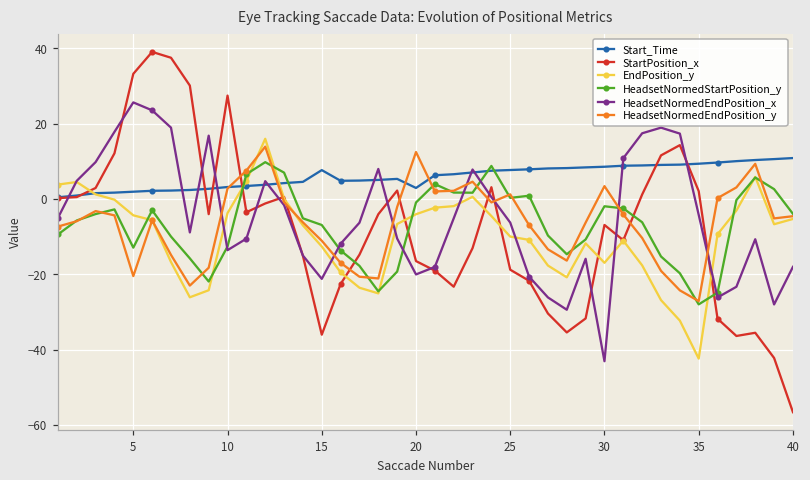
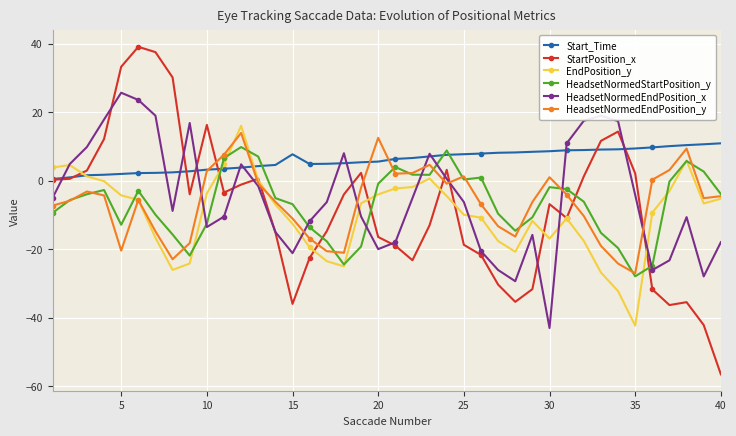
  {
    "Start_Time": {
      "5": 2,
      "15": 8,
-     "20": 3,
+     "20": 6,
      "25": 8,
      "30": 9,
      "35": 9,
      "40": 11
    },
    "StartPosition_x": {
      "5": 33,
-     "10": 27,
+     "10": 16,
      "15": -36,
      "20": -16,
      "25": -19,
      "30": -7,
      "35": 2,
      "40": -57
    },
    "EndPosition_y": {
      "5": -4,
      "10": -4,
      "15": -13,
      "20": -4,
      "25": -10,
      "30": -17,
      "35": -42,
      "40": -5
    },
    "HeadsetNormedStartPosition_y": {
      "5": -13,
      "10": -13,
      "15": -7,
      "20": -1,
      "25": 0,
      "30": -2,
      "35": -28
    },
    "HeadsetNormedEndPosition_x": {
      "5": 26,
      "10": -14,
      "15": -21,
      "20": -20,
      "25": -6,
      "30": -43,
      "35": -4,
      "40": -18
    },
    "HeadsetNormedEndPosition_y": {
      "5": -20,
      "15": -11,
      "20": 12,
      "25": 1,
-     "30": 3,
+     "30": 1,
      "35": -27
    }
  }
